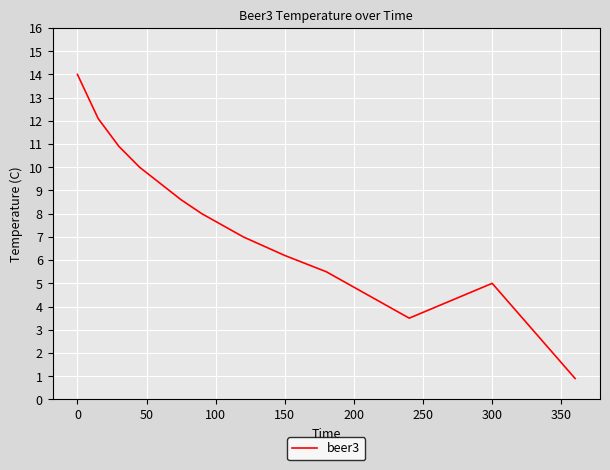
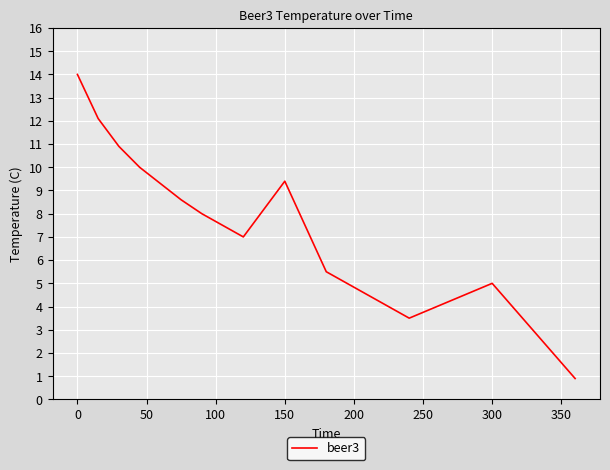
  {
    "0": 14.0,
-   "150": 6.2,
+   "150": 9.4,
    "300": 5.0
  }
